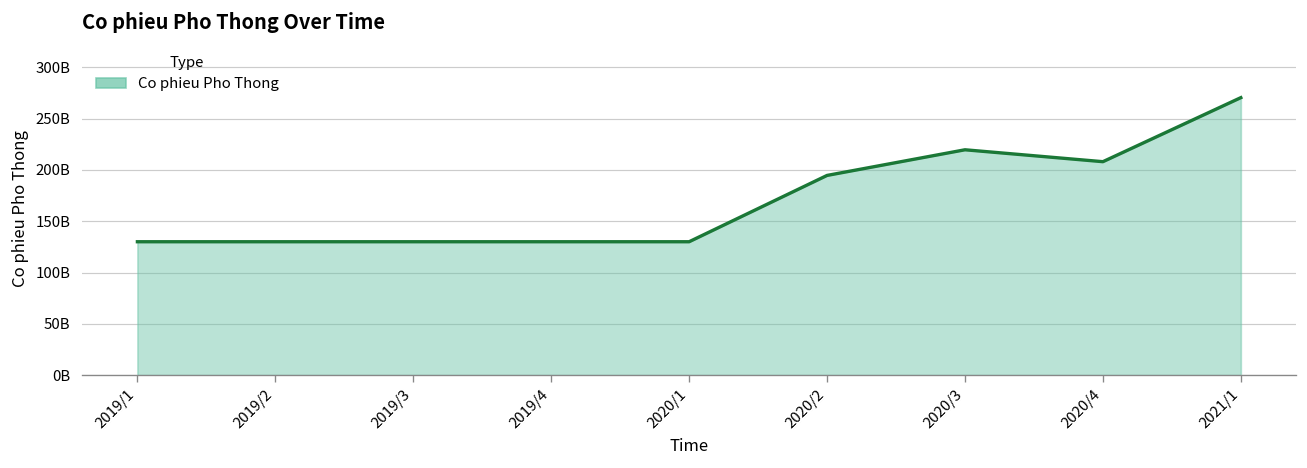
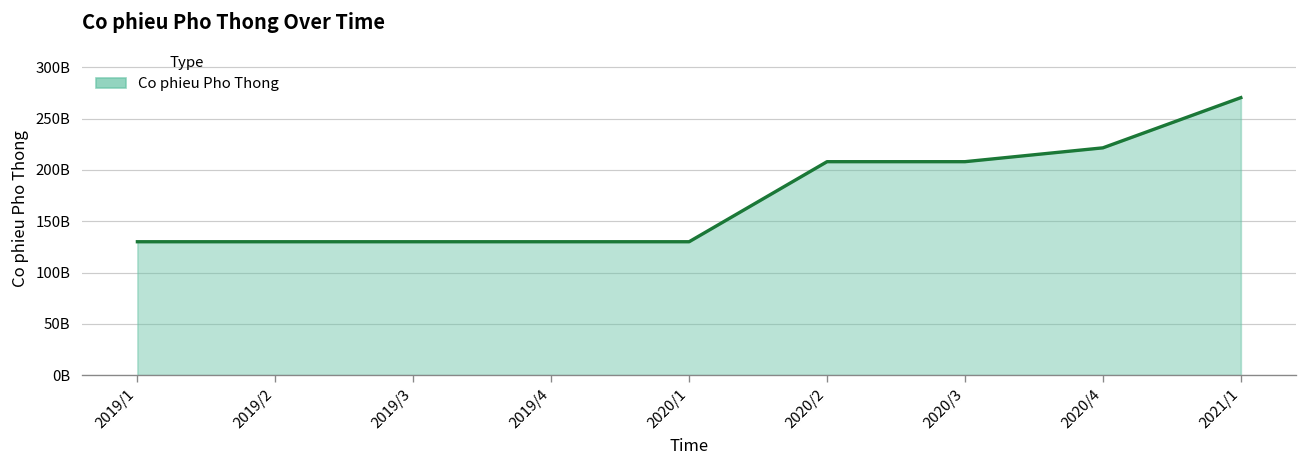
  {
    "2019/1": 130000000000,
    "2019/2": 130000000000,
    "2019/3": 130000000000,
    "2019/4": 130000000000,
    "2020/1": 130000000000,
-   "2020/2": 190000000000,
-   "2020/3": 220000000000,
-   "2020/4": 210000000000,
+   "2020/2": 210000000000,
+   "2020/3": 210000000000,
+   "2020/4": 220000000000,
    "2021/1": 270000000000
  }
